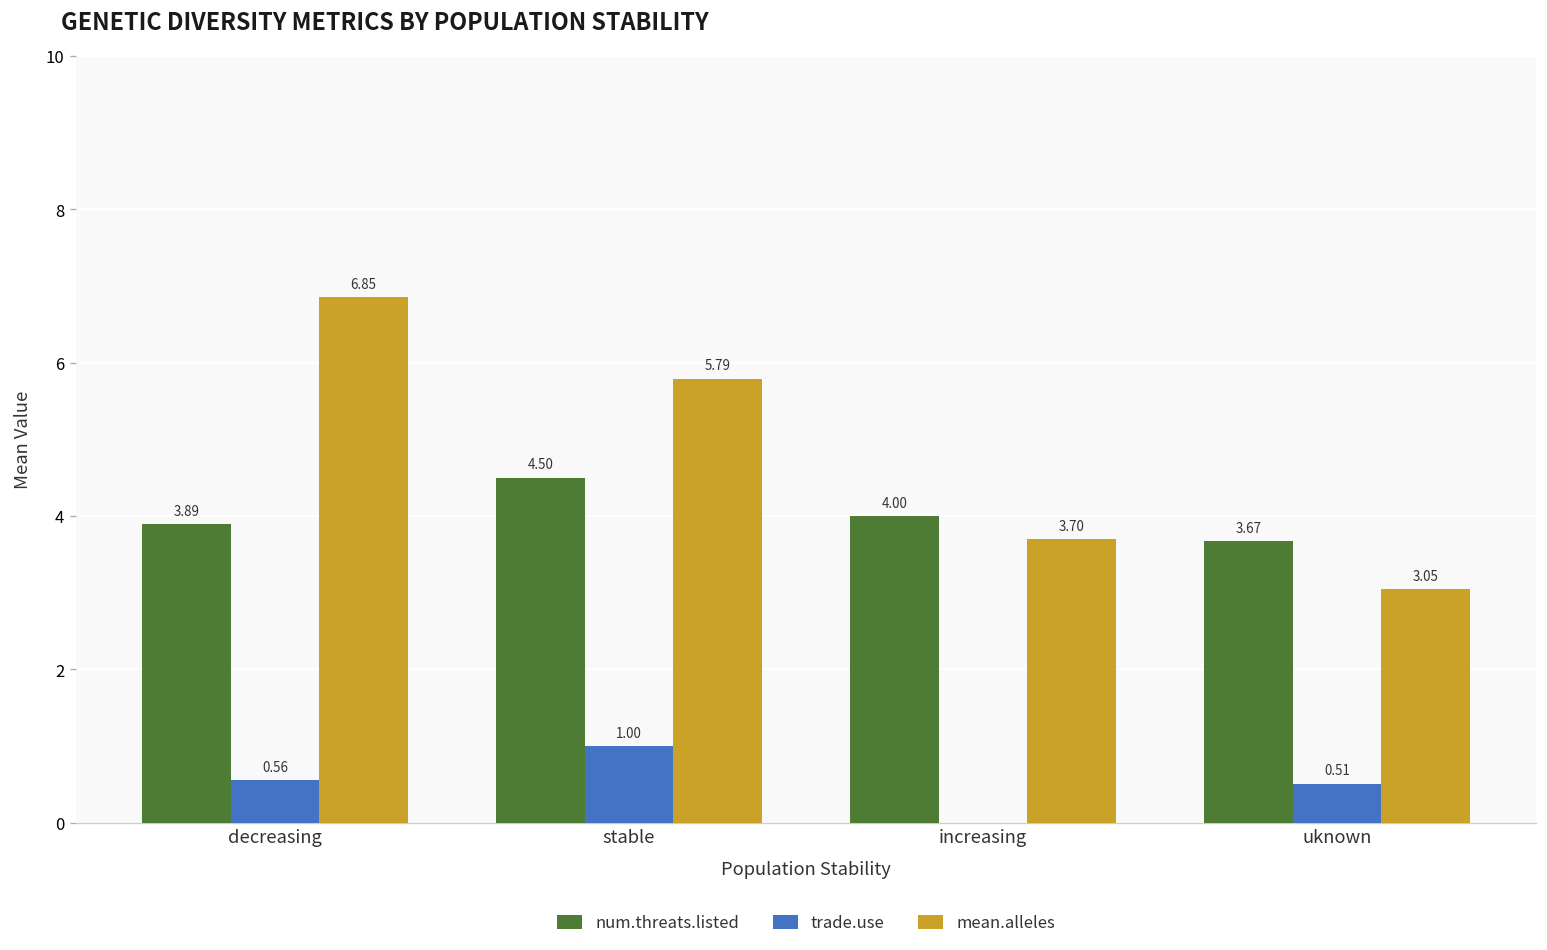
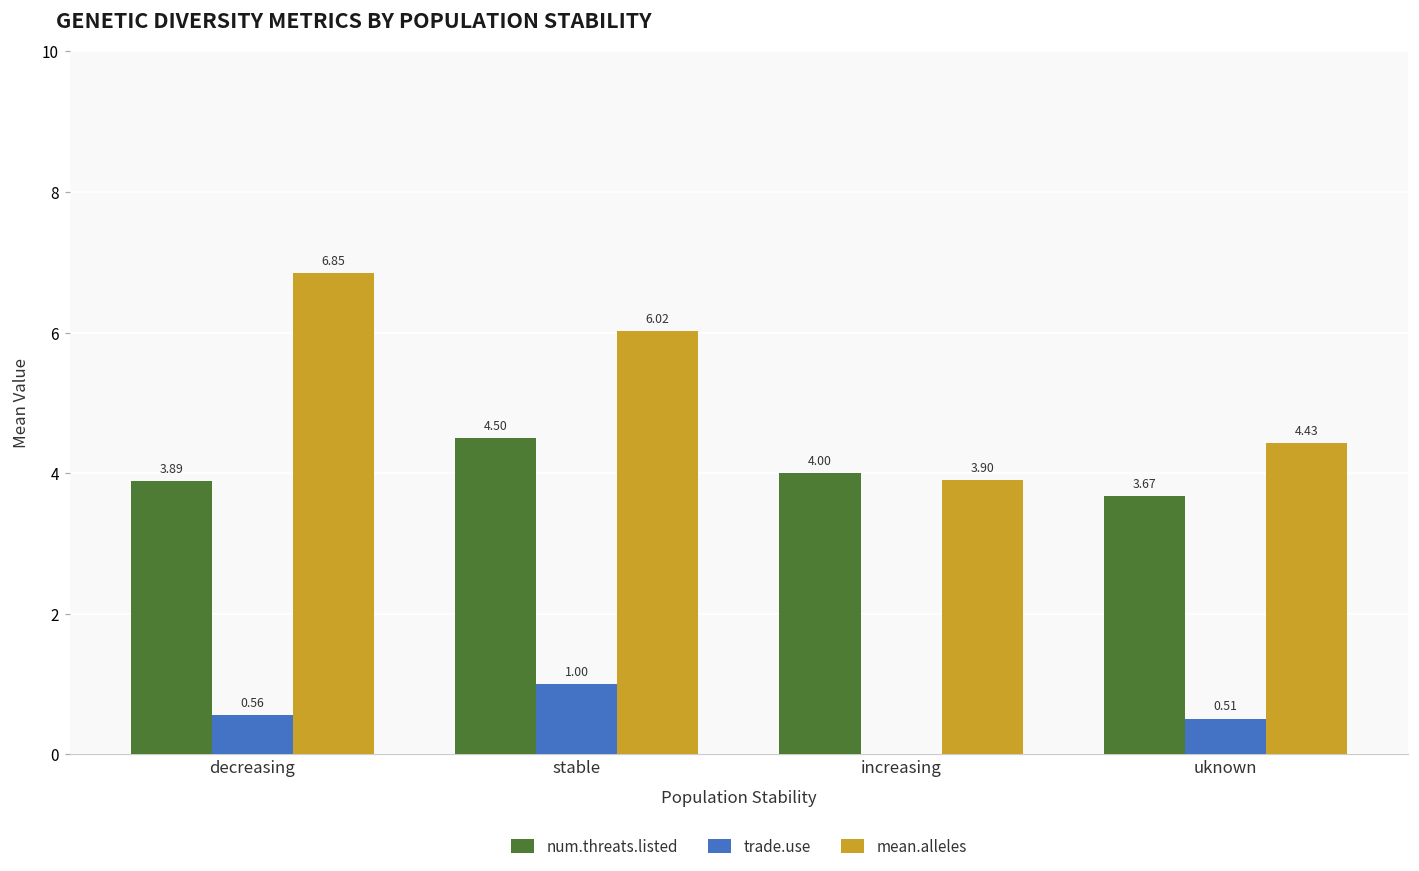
  {
    "num.threats.listed": {
      "decreasing": 3.89,
      "stable": 4.50,
      "increasing": 4.00,
      "uknown": 3.67
    },
    "trade.use": {
      "decreasing": 0.56,
      "stable": 1.00,
      "uknown": 0.51
    },
    "mean.alleles": {
      "decreasing": 6.85,
-     "stable": 5.79,
-     "increasing": 3.70,
-     "uknown": 3.05
+     "stable": 6.02,
+     "increasing": 3.90,
+     "uknown": 4.43
    }
  }
